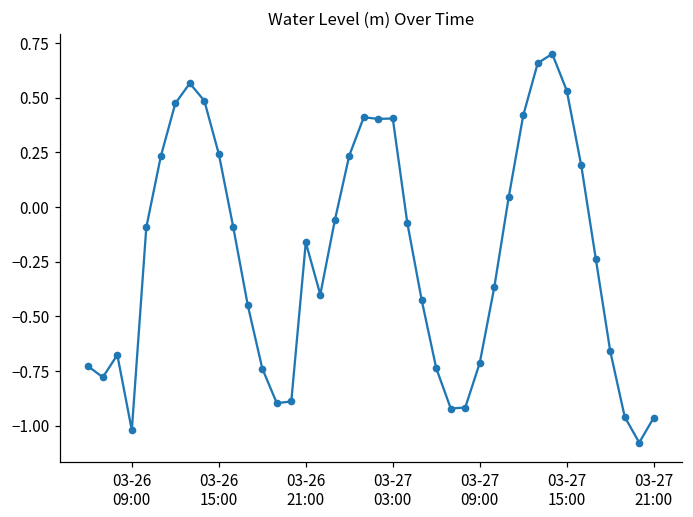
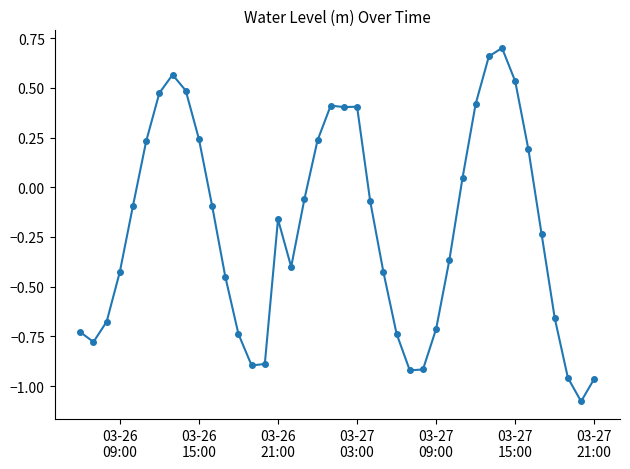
  {
-   "03-26 09:00": -1.02,
+   "03-26 09:00": -0.43,
    "03-26 15:00": 0.24,
    "03-26 21:00": -0.16,
    "03-27 03:00": 0.40,
    "03-27 09:00": -0.71,
    "03-27 15:00": 0.53,
    "03-27 21:00": -0.96
  }
